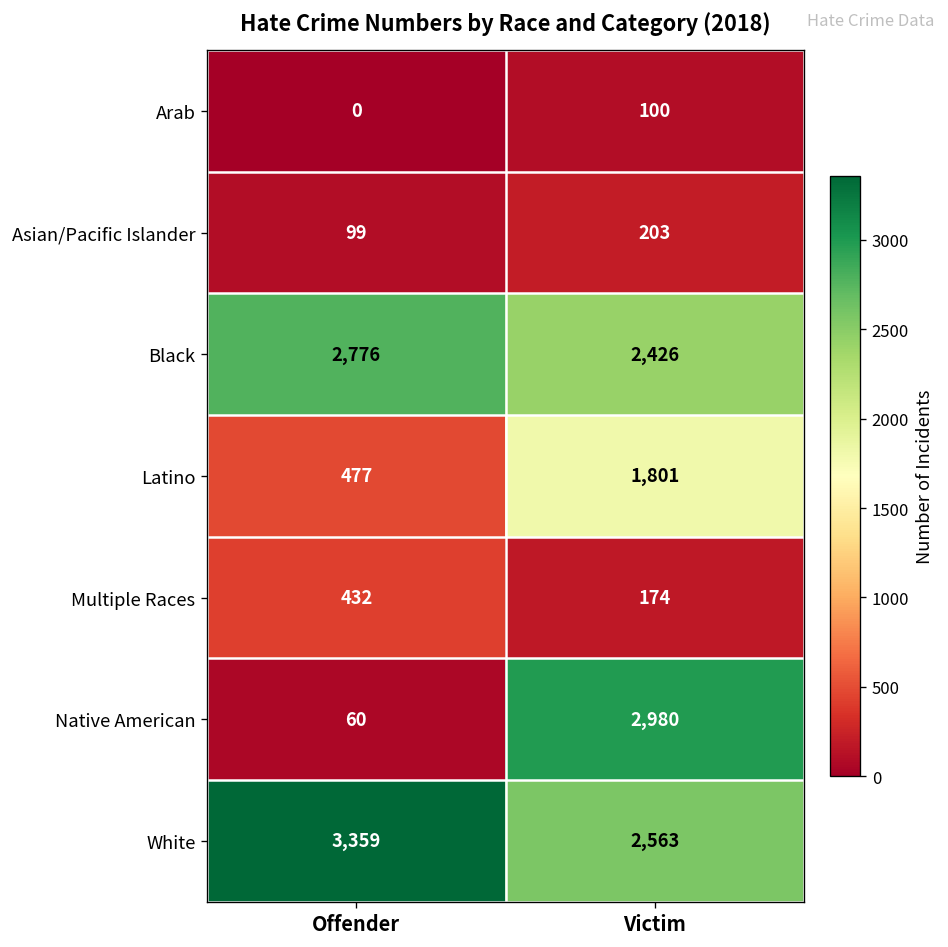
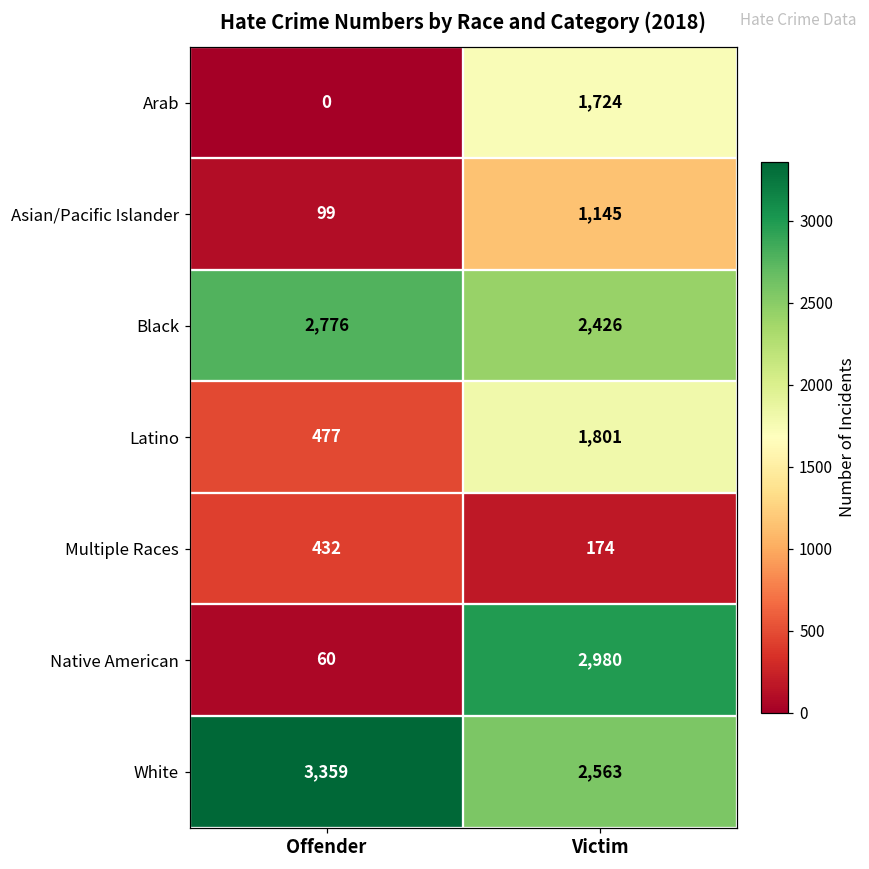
  {
    "Arab": {
      "Offender": "0",
-     "Victim": "100"
+     "Victim": "1,724"
    },
    "Asian/Pacific Islander": {
      "Offender": "99",
-     "Victim": "203"
+     "Victim": "1,145"
    },
    "Black": {
      "Offender": "2,776",
      "Victim": "2,426"
    },
    "Latino": {
      "Offender": "477",
      "Victim": "1,801"
    },
    "Multiple Races": {
      "Offender": "432",
      "Victim": "174"
    },
    "Native American": {
      "Offender": "60",
      "Victim": "2,980"
    },
    "White": {
      "Offender": "3,359",
      "Victim": "2,563"
    }
  }
